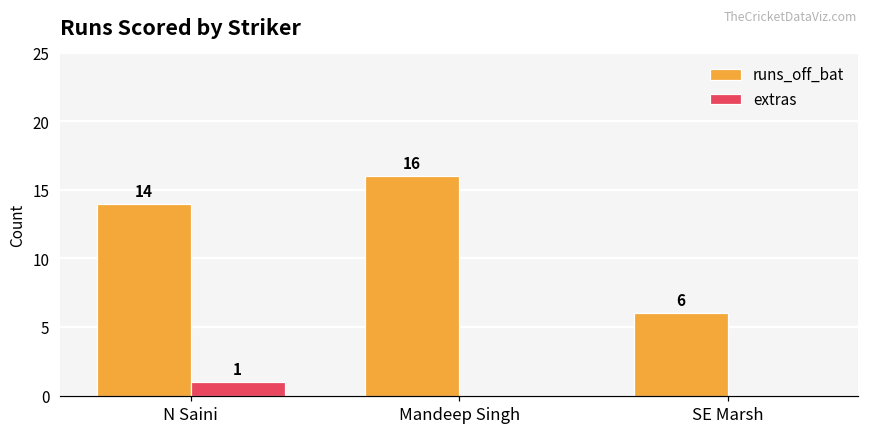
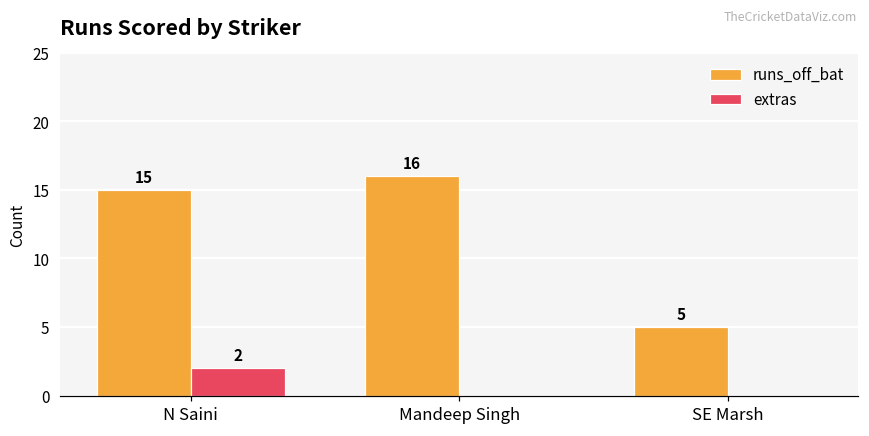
  {
    "runs_off_bat": {
-     "N Saini": 14,
+     "N Saini": 15,
      "Mandeep Singh": 16,
-     "SE Marsh": 6
+     "SE Marsh": 5
    },
    "extras": {
-     "N Saini": 1
+     "N Saini": 2
    }
  }
